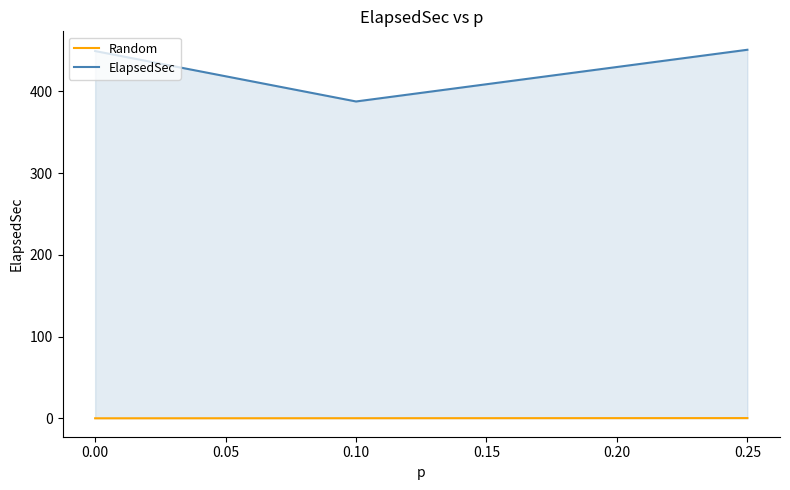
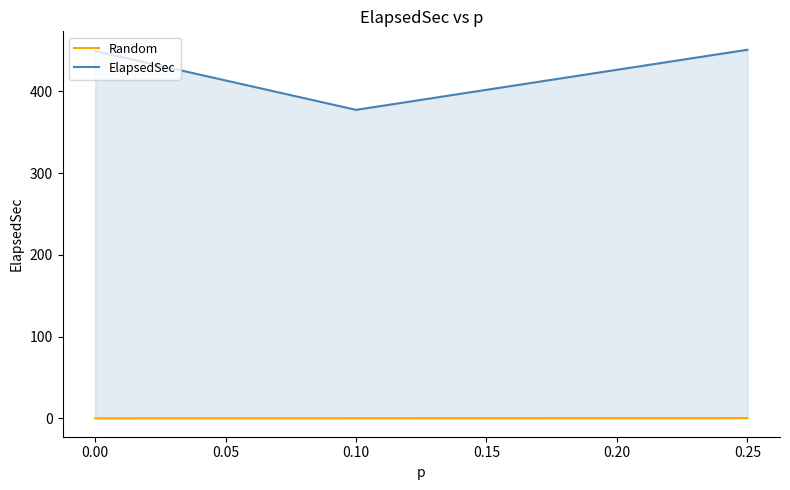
  {
    "Random": {
      "0.00": 0,
      "0.10": 0,
      "0.25": 0
    },
    "ElapsedSec": {
-     "0.10": 390,
+     "0.10": 380,
      "0.25": 450
    }
  }
